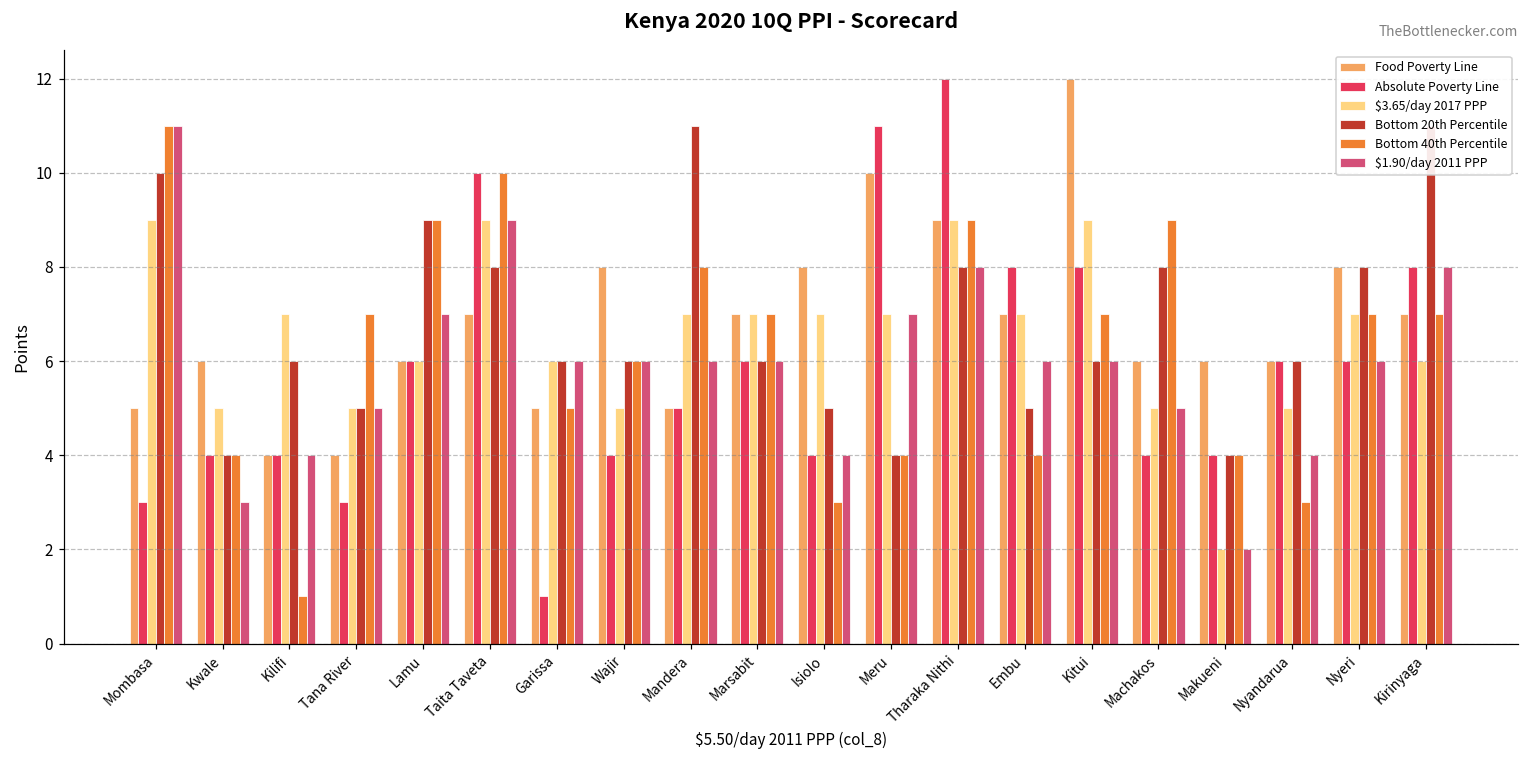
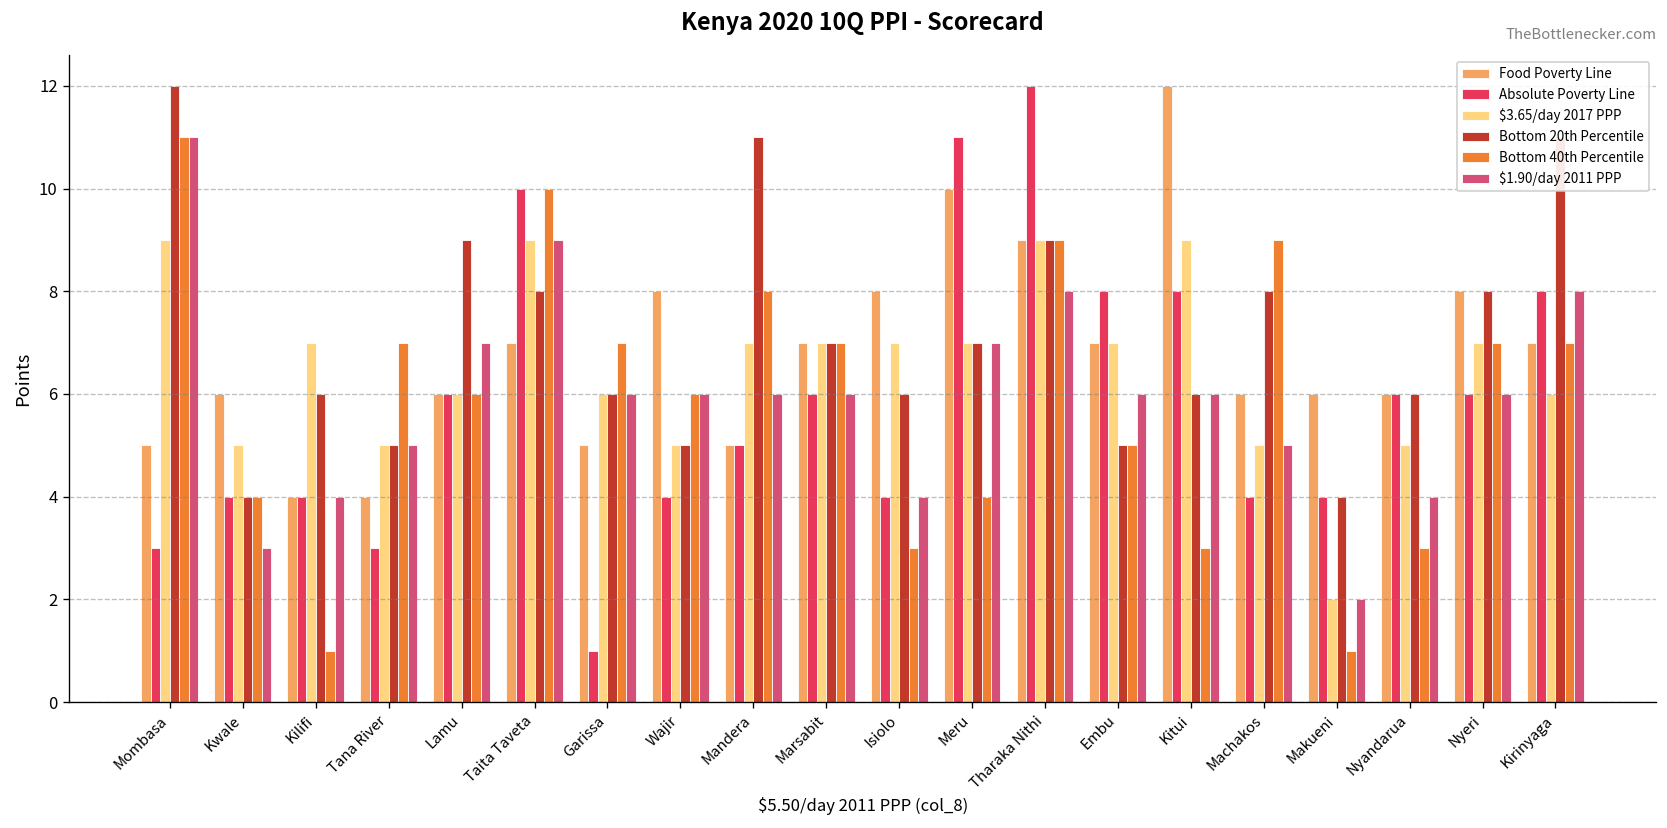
  {
    "Bottom 20th Percentile": {
-     "Mombasa": 10,
+     "Mombasa": 12,
      "Kwale": 4,
      "Kilifi": 6,
      "Tana River": 5,
      "Lamu": 9,
      "Taita Taveta": 8,
      "Garissa": 6,
-     "Wajir": 6,
+     "Wajir": 5,
      "Mandera": 11,
-     "Marsabit": 6,
-     "Isiolo": 5,
-     "Meru": 4,
-     "Tharaka Nithi": 8,
+     "Marsabit": 7,
+     "Isiolo": 6,
+     "Meru": 7,
+     "Tharaka Nithi": 9,
      "Embu": 5,
      "Kitui": 6,
      "Machakos": 8,
      "Makueni": 4,
      "Nyandarua": 6,
      "Nyeri": 8
    },
    "Bottom 40th Percentile": {
      "Mombasa": 11,
      "Kwale": 4,
      "Kilifi": 1,
      "Tana River": 7,
-     "Lamu": 9,
+     "Lamu": 6,
      "Taita Taveta": 10,
-     "Garissa": 5,
+     "Garissa": 7,
      "Wajir": 6,
      "Mandera": 8,
      "Marsabit": 7,
      "Isiolo": 3,
      "Meru": 4,
      "Tharaka Nithi": 9,
-     "Embu": 4,
-     "Kitui": 7,
+     "Embu": 5,
+     "Kitui": 3,
      "Machakos": 9,
-     "Makueni": 4,
+     "Makueni": 1,
      "Nyandarua": 3,
      "Nyeri": 7,
      "Kirinyaga": 7
    }
  }
